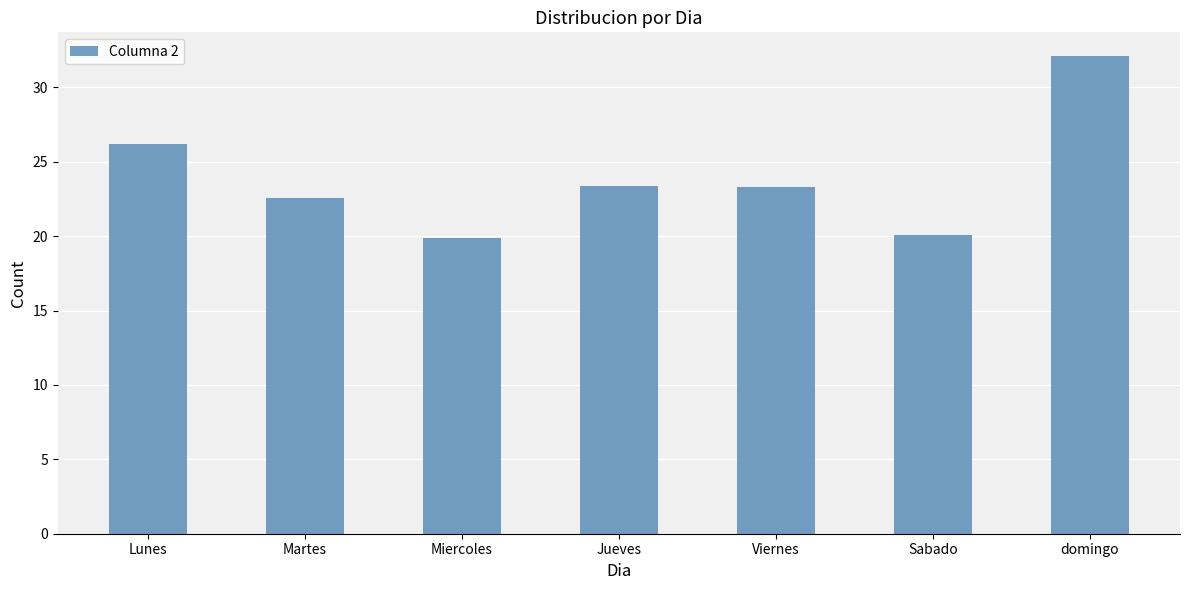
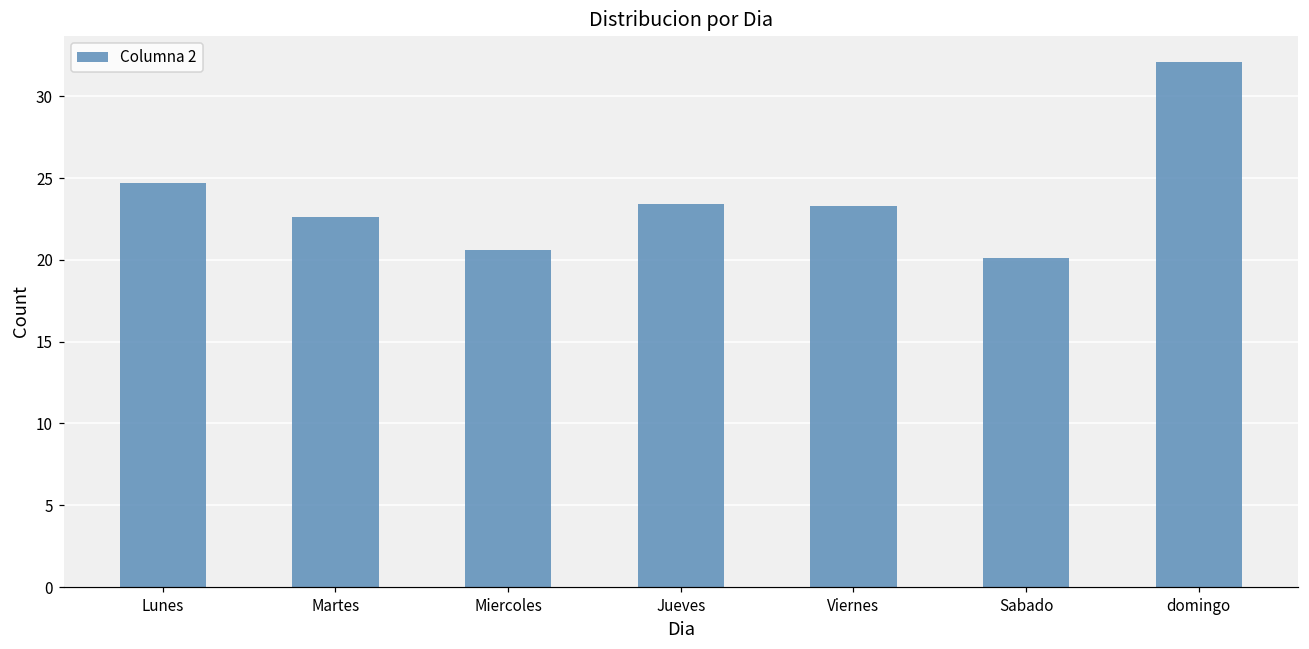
  {
-   "Lunes": 26.2,
+   "Lunes": 24.7,
    "Martes": 22.6,
-   "Miercoles": 19.9,
+   "Miercoles": 20.6,
    "Jueves": 23.4,
    "Viernes": 23.3,
    "Sabado": 20.1,
    "domingo": 32.1
  }
